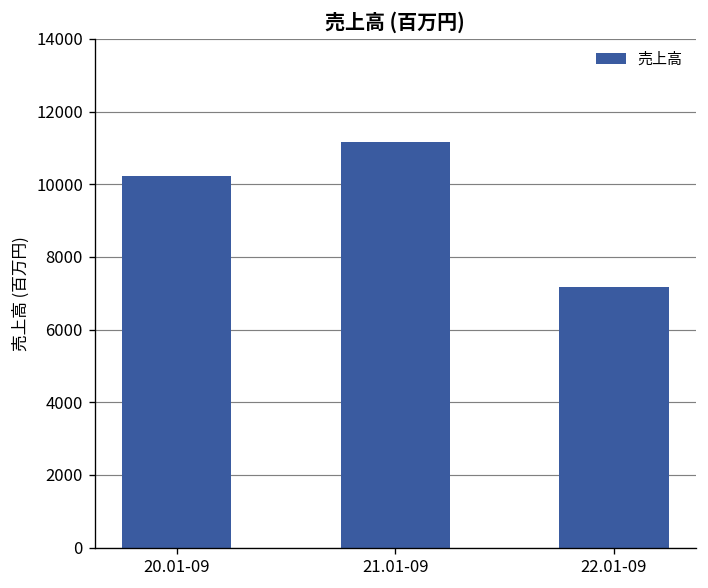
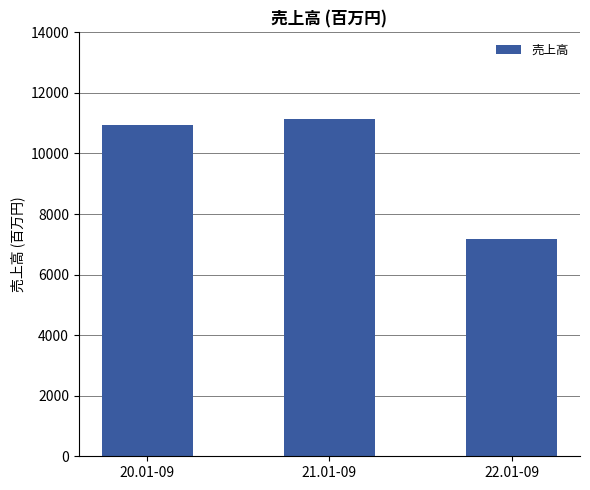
  {
-   "20.01-09": 10200,
+   "20.01-09": 10900,
    "21.01-09": 11200,
    "22.01-09": 7200
  }
